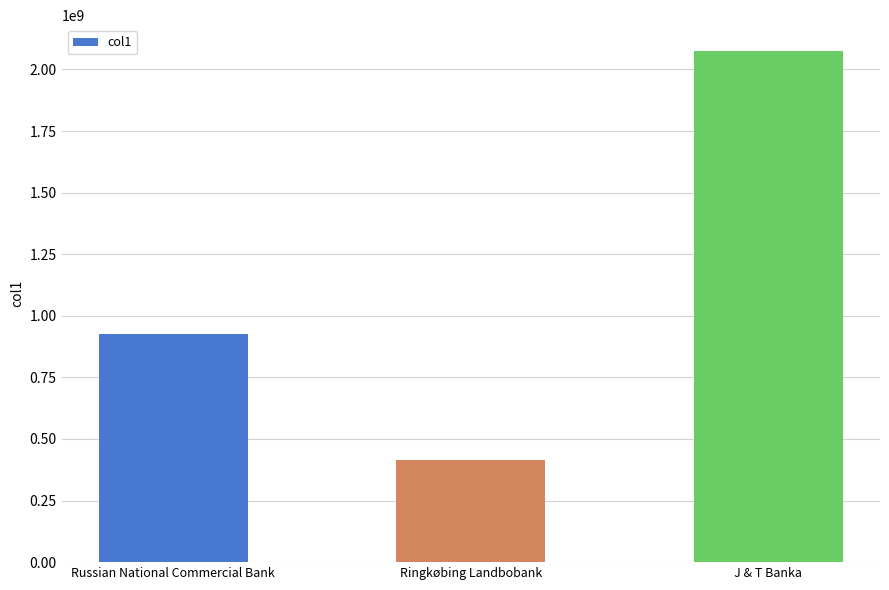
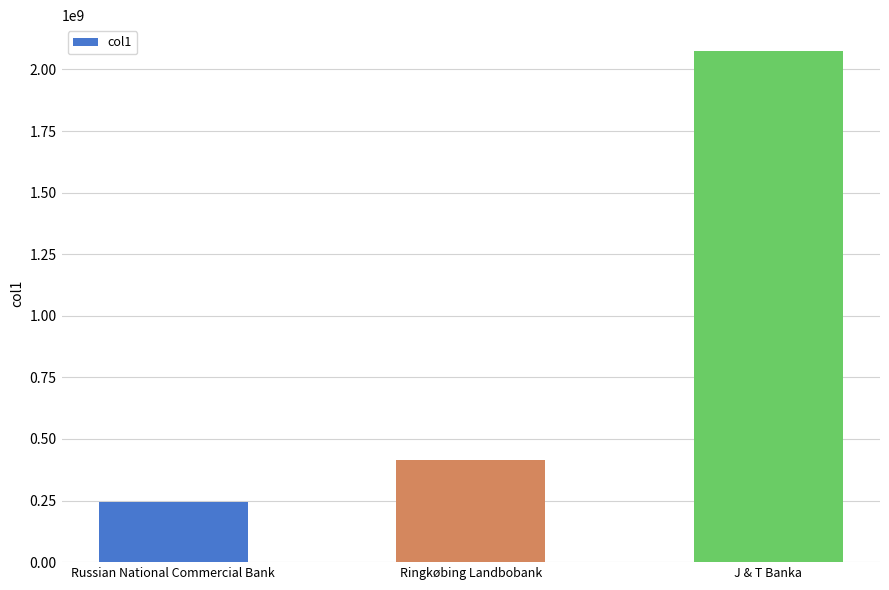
  {
-   "Russian National Commercial Bank": 930000000,
+   "Russian National Commercial Bank": 240000000,
    "Ringkøbing Landbobank": 420000000,
    "J & T Banka": 2080000000
  }
